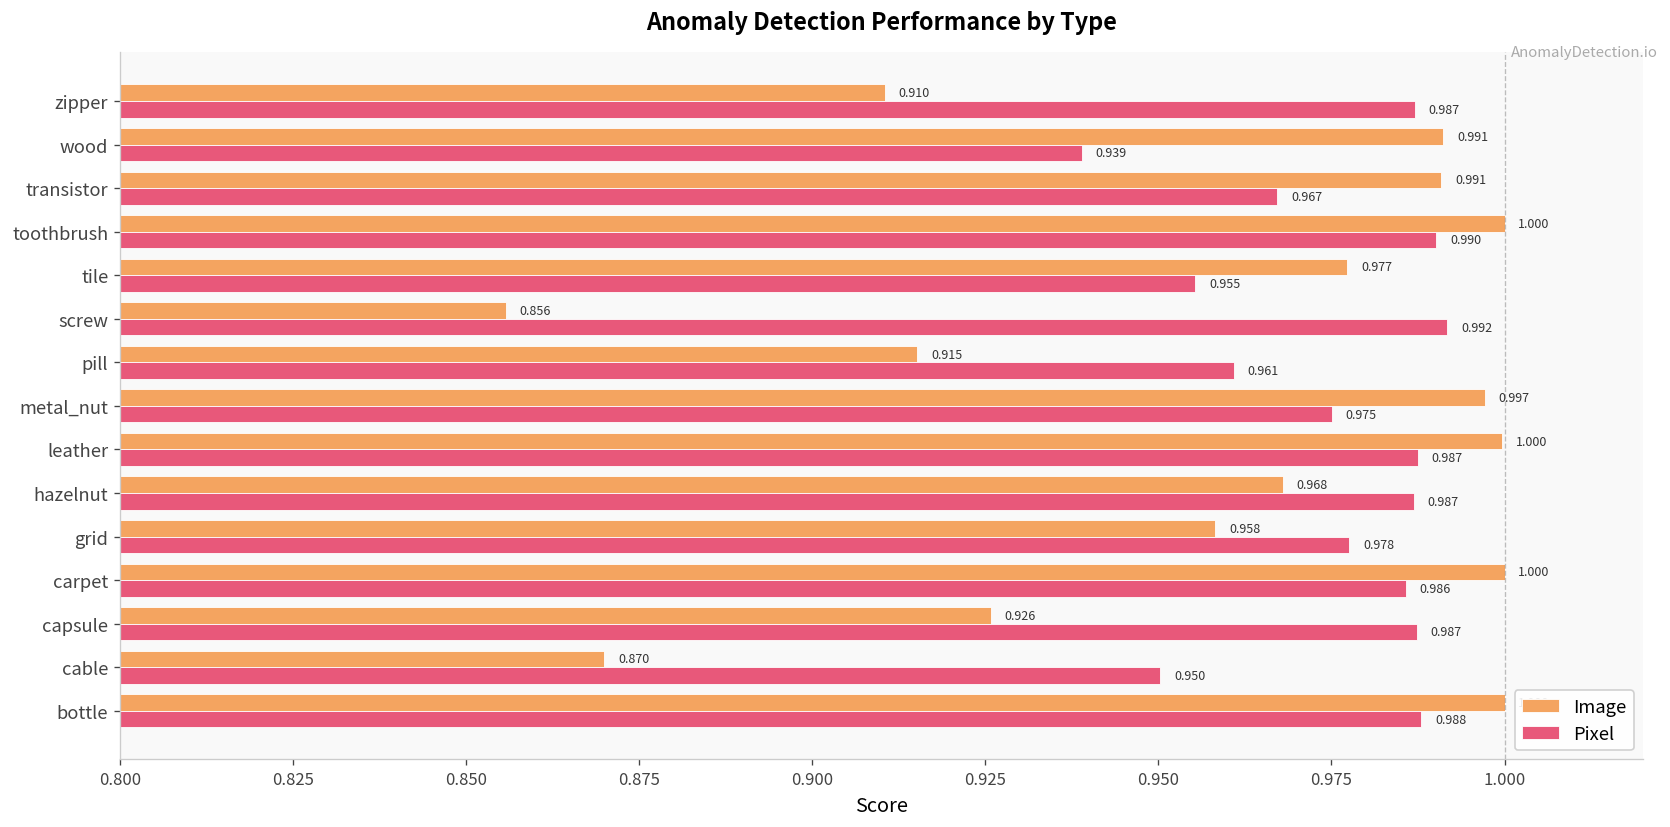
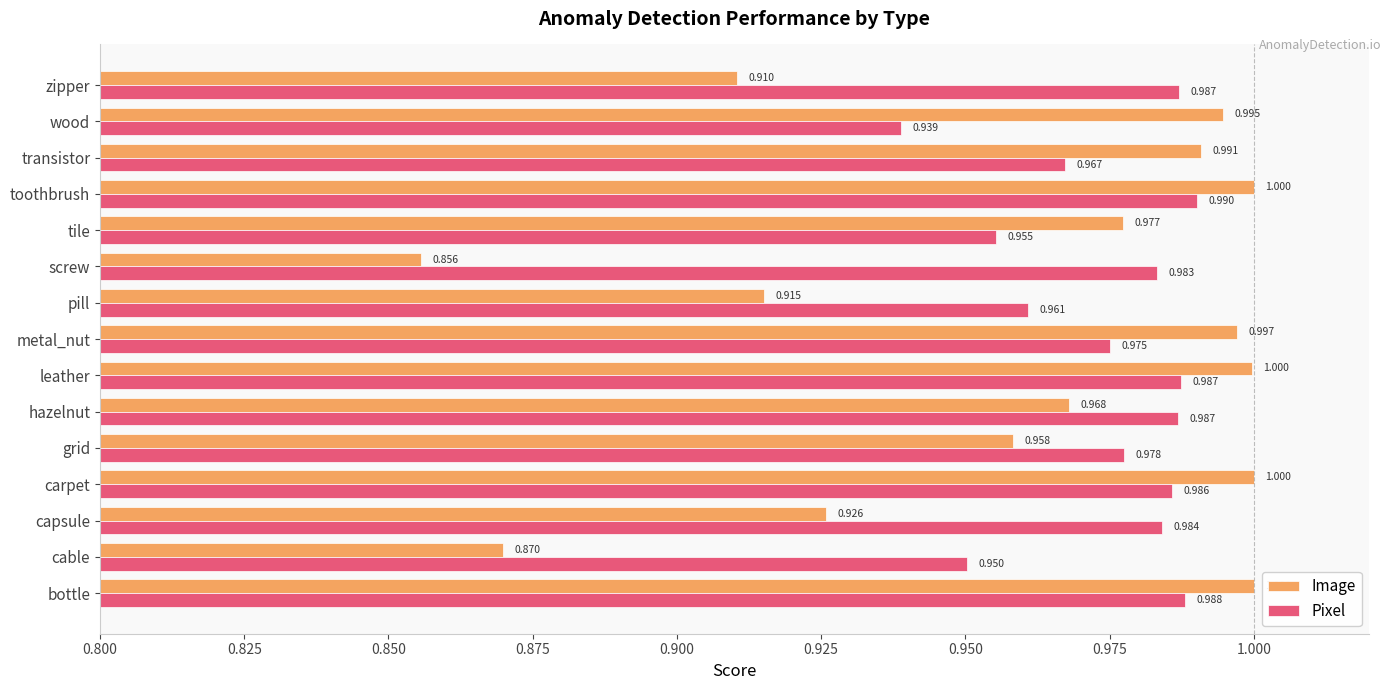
  {
    "Image": {
      "zipper": 0.910,
-     "wood": 0.991,
+     "wood": 0.995,
      "transistor": 0.991,
      "toothbrush": 1.000,
      "tile": 0.977,
      "screw": 0.856,
      "pill": 0.915,
      "metal_nut": 0.997,
      "leather": 1.000,
      "hazelnut": 0.968,
      "grid": 0.958,
      "carpet": 1.000,
      "capsule": 0.926,
      "cable": 0.870
    },
    "Pixel": {
      "zipper": 0.987,
      "wood": 0.939,
      "transistor": 0.967,
      "toothbrush": 0.990,
      "tile": 0.955,
-     "screw": 0.992,
+     "screw": 0.983,
      "pill": 0.961,
      "metal_nut": 0.975,
      "leather": 0.987,
      "hazelnut": 0.987,
      "grid": 0.978,
      "carpet": 0.986,
-     "capsule": 0.987,
+     "capsule": 0.984,
      "cable": 0.950,
      "bottle": 0.988
    }
  }
